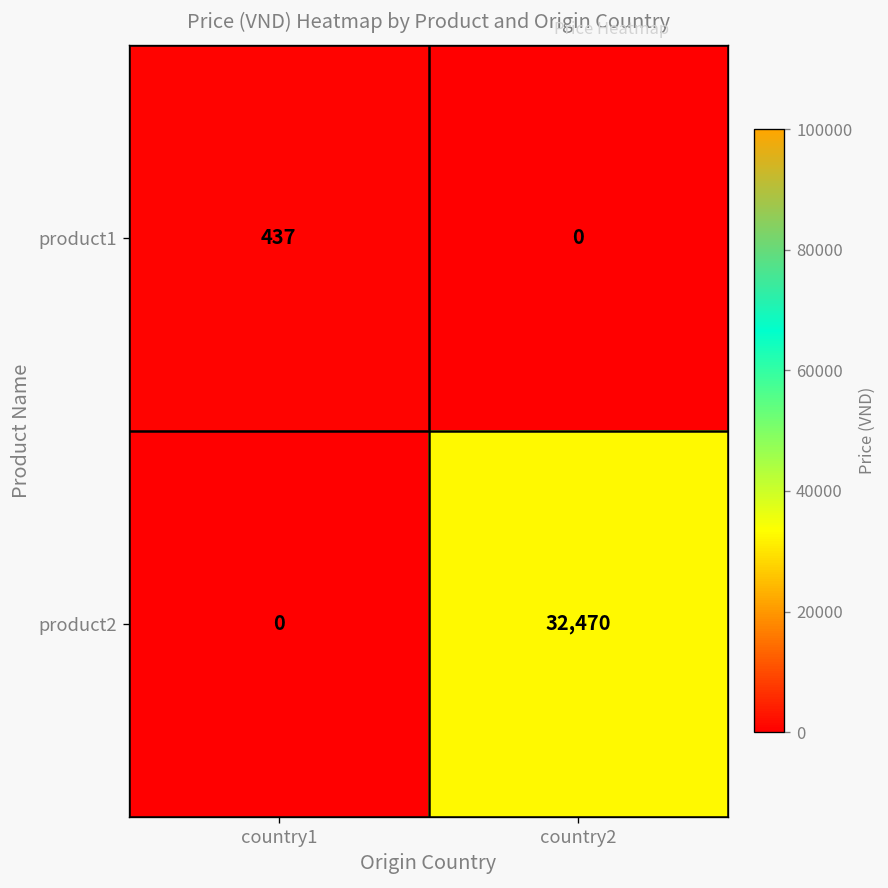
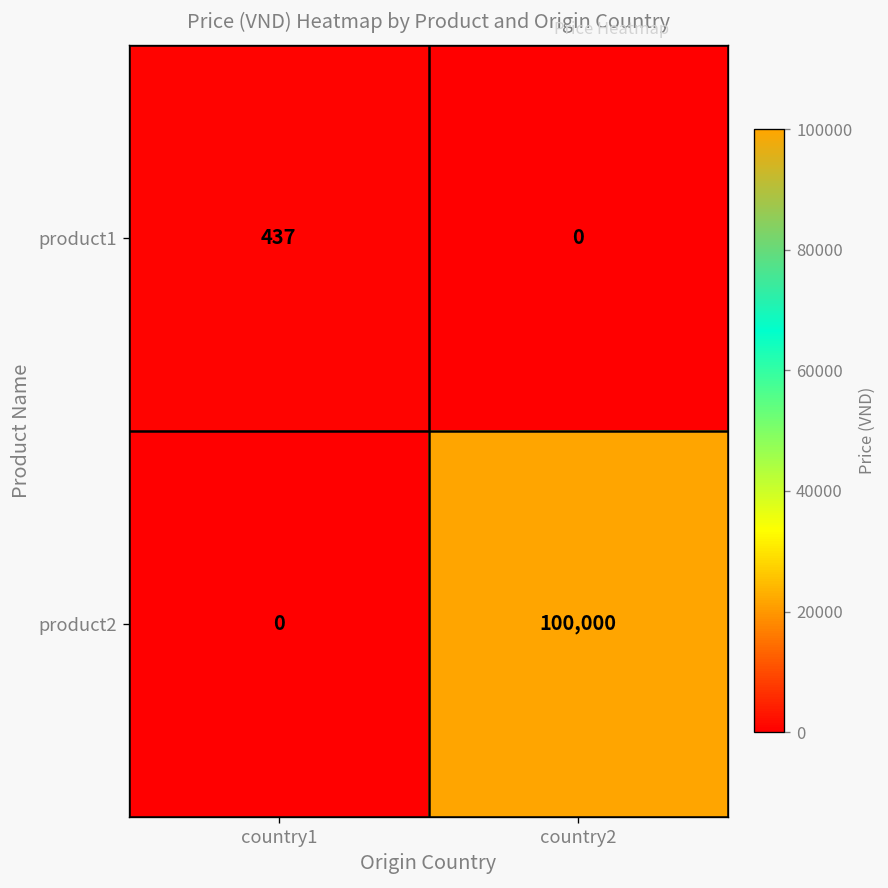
  {
    "product1": {
      "country1": "437",
      "country2": "0"
    },
    "product2": {
      "country1": "0",
-     "country2": "32,470"
+     "country2": "100,000"
    }
  }
